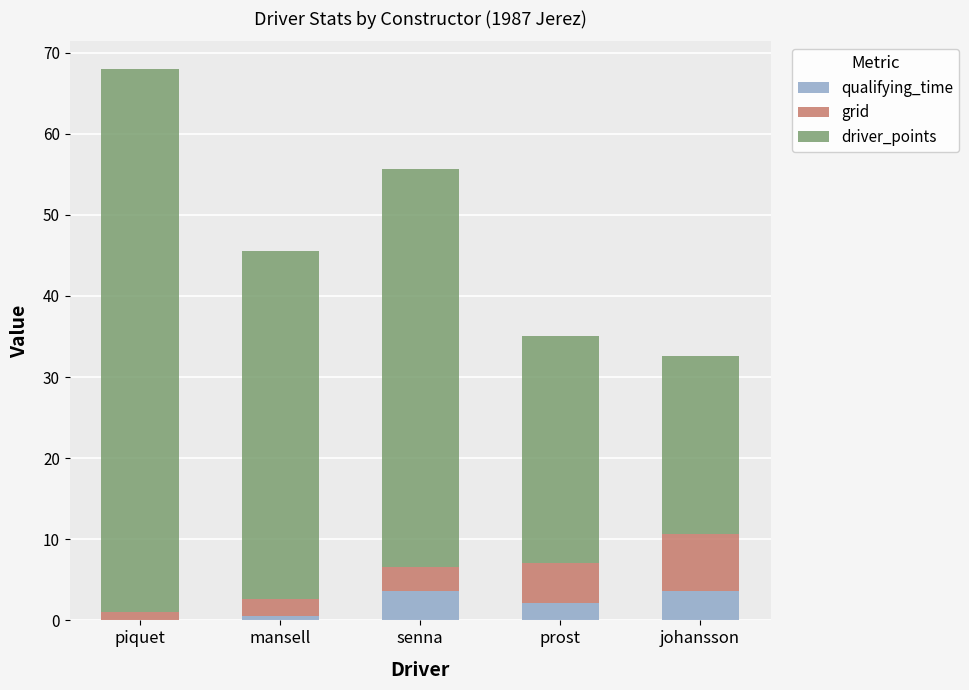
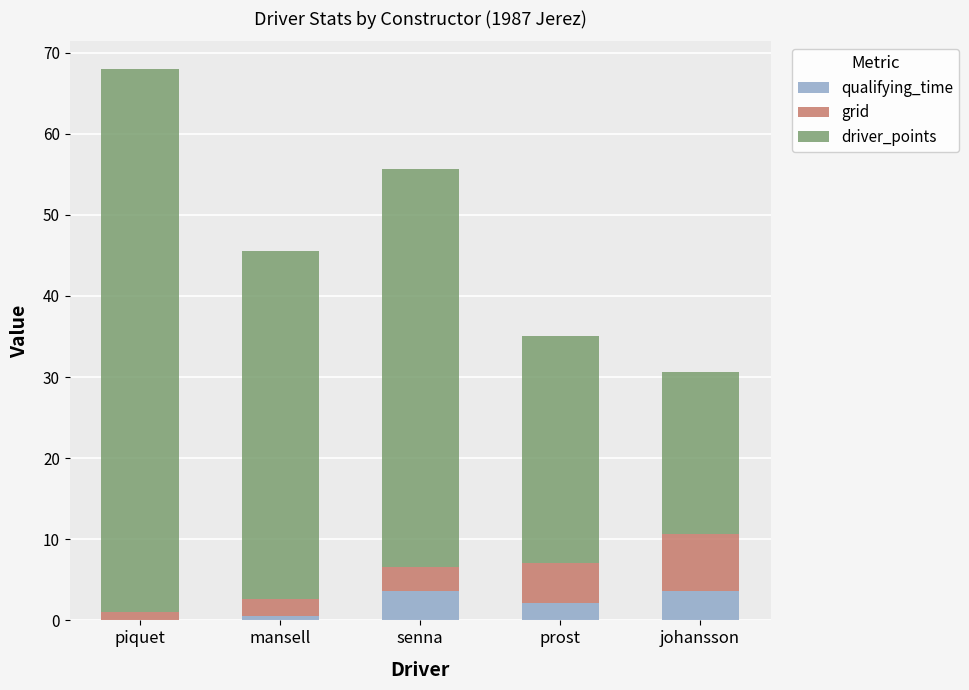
  {
    "qualifying_time": {
      "piquet": 0,
      "mansell": 1,
      "senna": 4,
      "prost": 2,
      "johansson": 4
    },
    "grid": {
      "piquet": 1,
      "mansell": 2,
      "senna": 3,
      "prost": 5,
      "johansson": 7
    },
    "driver_points": {
      "piquet": 67,
      "mansell": 43,
      "senna": 49,
      "prost": 28,
-     "johansson": 22
+     "johansson": 20
    }
  }
